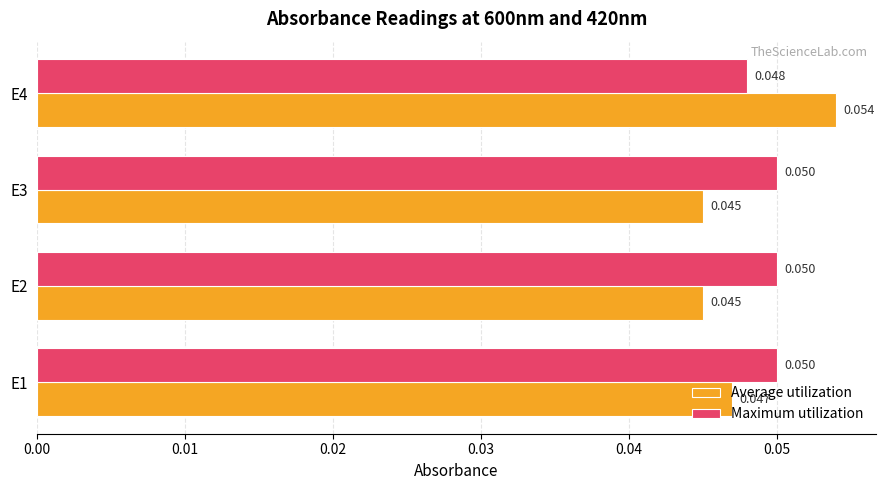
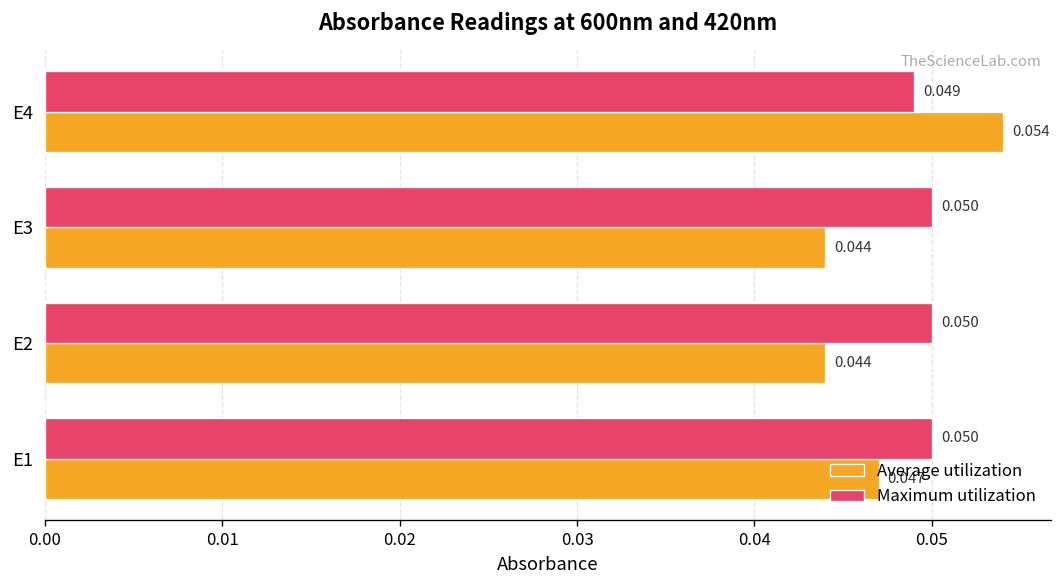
  {
    "Average utilization": {
      "E4": 0.054,
-     "E3": 0.045,
-     "E2": 0.045,
+     "E3": 0.044,
+     "E2": 0.044,
      "E1": 0.047
    },
    "Maximum utilization": {
-     "E4": 0.048,
+     "E4": 0.049,
      "E3": 0.050,
      "E2": 0.050,
      "E1": 0.050
    }
  }
